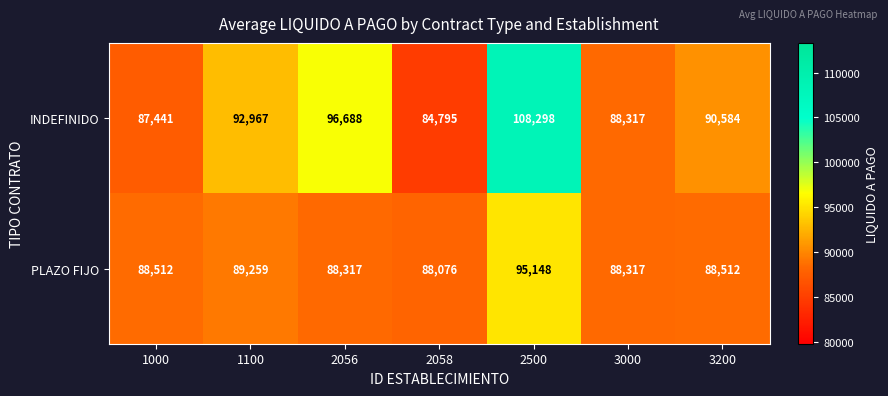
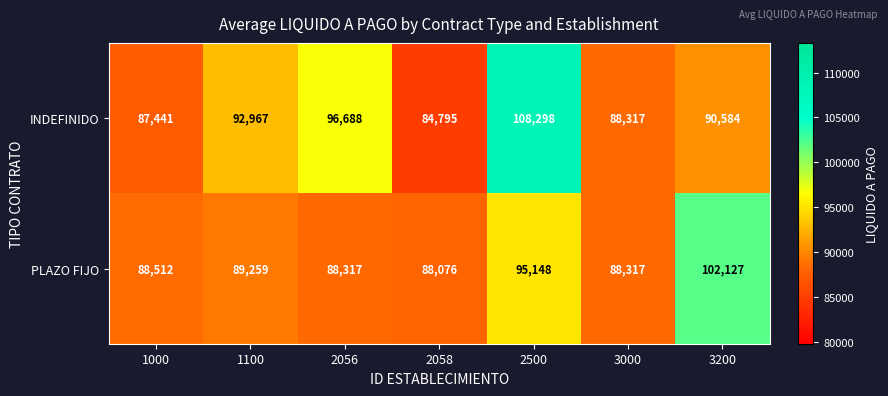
  {
    "INDEFINIDO": {
      "1000": "87,441",
      "1100": "92,967",
      "2056": "96,688",
      "2058": "84,795",
      "2500": "108,298",
      "3000": "88,317",
      "3200": "90,584"
    },
    "PLAZO FIJO": {
      "1000": "88,512",
      "1100": "89,259",
      "2056": "88,317",
      "2058": "88,076",
      "2500": "95,148",
      "3000": "88,317",
-     "3200": "88,512"
+     "3200": "102,127"
    }
  }
